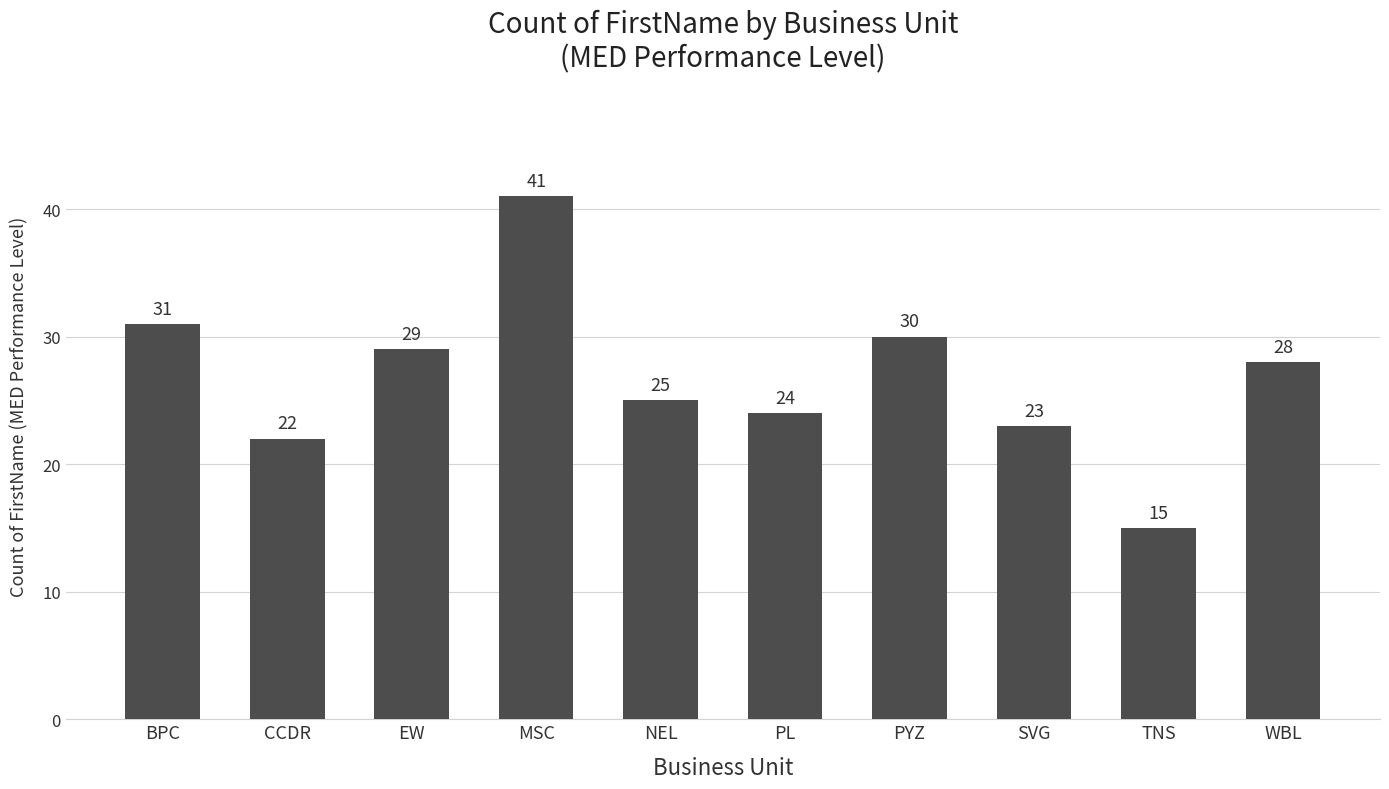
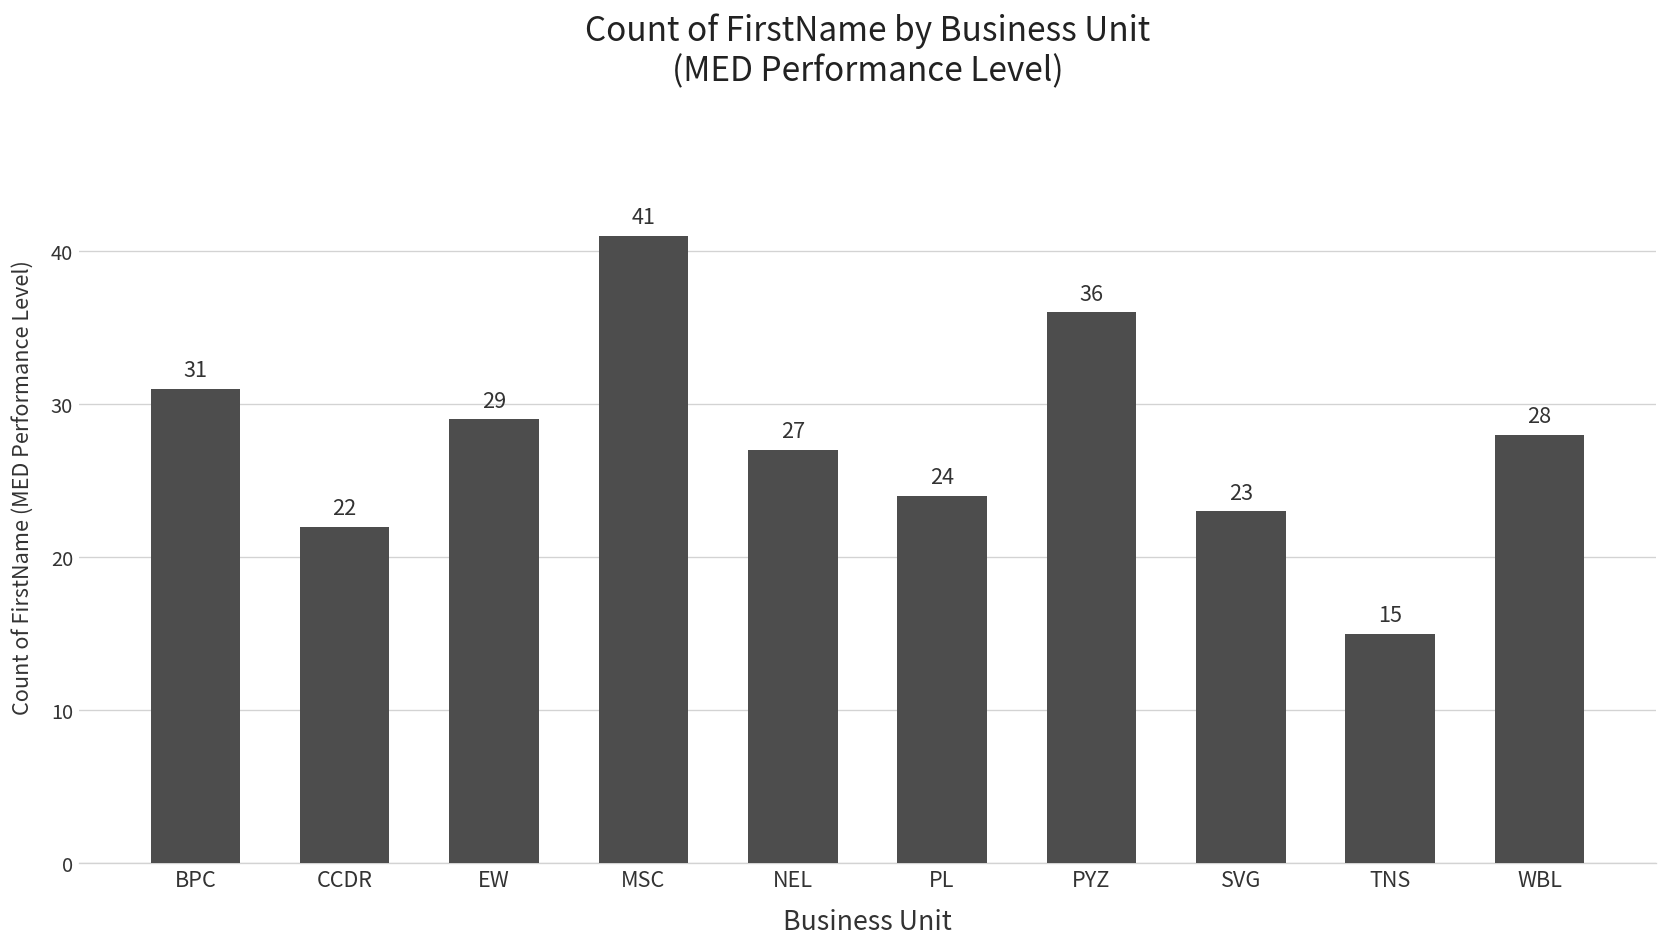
  {
    "BPC": 31,
    "CCDR": 22,
    "EW": 29,
    "MSC": 41,
-   "NEL": 25,
+   "NEL": 27,
    "PL": 24,
-   "PYZ": 30,
+   "PYZ": 36,
    "SVG": 23,
    "TNS": 15,
    "WBL": 28
  }
